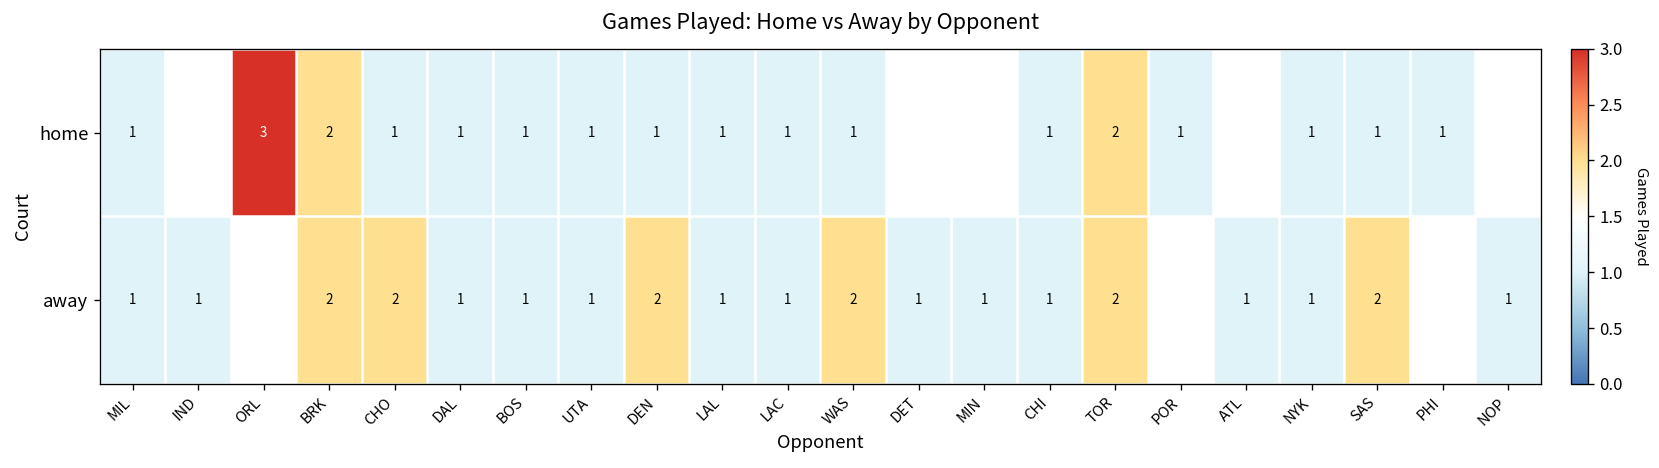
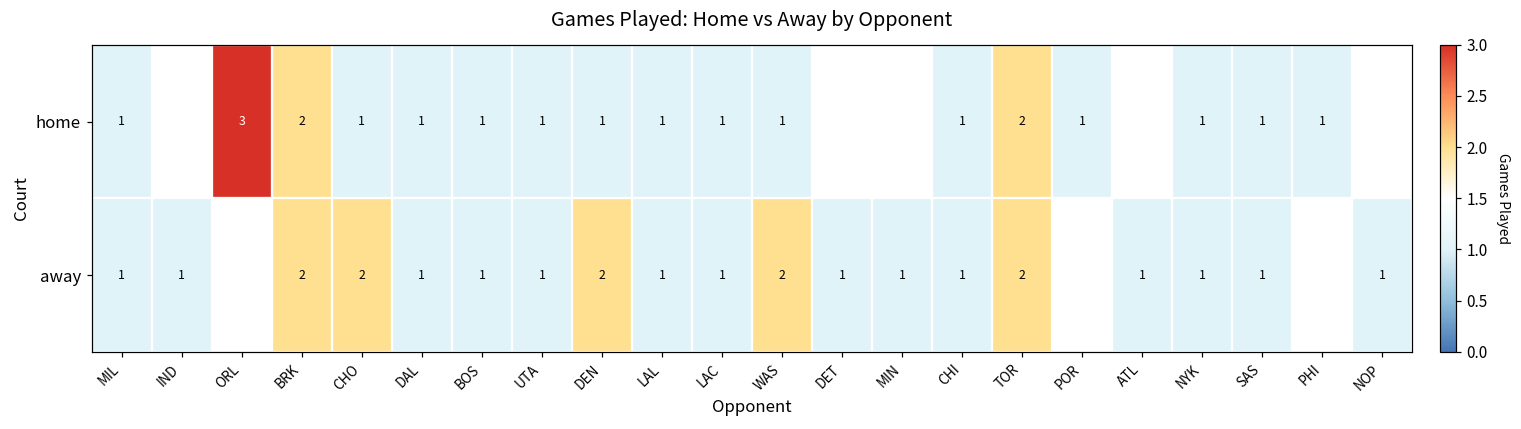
  {
    "home": {
      "MIL": 1,
      "ORL": 3,
      "BRK": 2,
      "CHO": 1,
      "DAL": 1,
      "BOS": 1,
      "UTA": 1,
      "DEN": 1,
      "LAL": 1,
      "LAC": 1,
      "WAS": 1,
      "CHI": 1,
      "TOR": 2,
      "POR": 1,
      "NYK": 1,
      "SAS": 1,
      "PHI": 1
    },
    "away": {
      "MIL": 1,
      "IND": 1,
      "BRK": 2,
      "CHO": 2,
      "DAL": 1,
      "BOS": 1,
      "UTA": 1,
      "DEN": 2,
      "LAL": 1,
      "LAC": 1,
      "WAS": 2,
      "DET": 1,
      "MIN": 1,
      "CHI": 1,
      "TOR": 2,
      "ATL": 1,
      "NYK": 1,
-     "SAS": 2,
+     "SAS": 1,
      "NOP": 1
    }
  }
